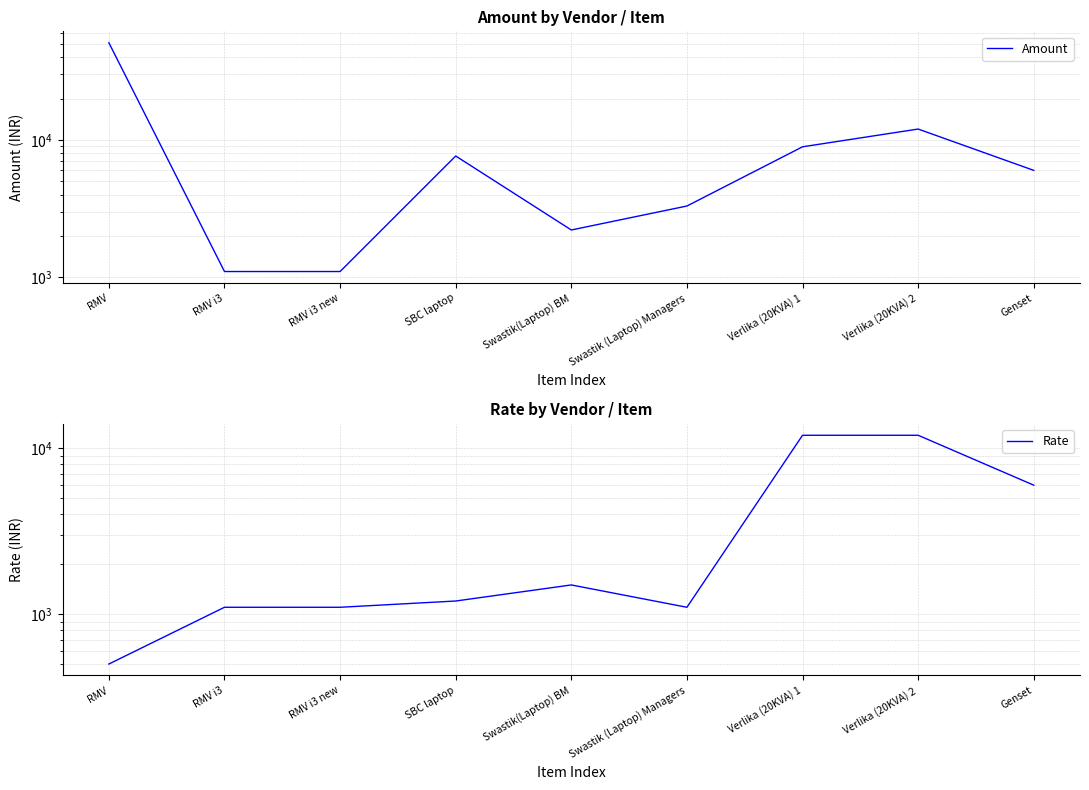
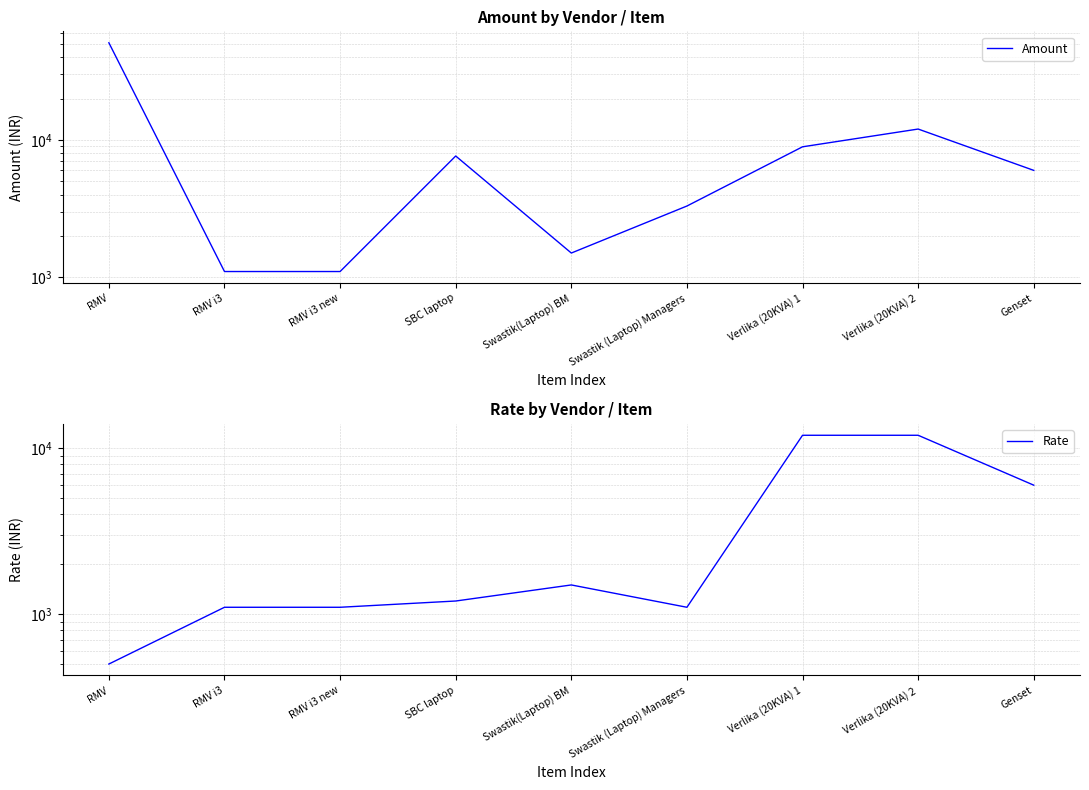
  {
    "Amount by Vendor / Item": {
      "RMV": 51000,
      "RMV i3": 1100,
      "RMV i3 new": 1100,
      "SBC laptop": 8000,
-     "Swastik(Laptop) BM": 2200,
+     "Swastik(Laptop) BM": 1500,
      "Swastik (Laptop) Managers": 3300,
      "Verlika (20KVA) 1": 9000,
      "Verlika (20KVA) 2": 12000,
      "Genset": 6000
    },
    "Rate by Vendor / Item": {
      "RMV": 500,
      "RMV i3": 1100,
      "RMV i3 new": 1100,
      "SBC laptop": 1200,
      "Swastik(Laptop) BM": 1500,
      "Swastik (Laptop) Managers": 1100,
      "Verlika (20KVA) 1": 12000,
      "Verlika (20KVA) 2": 12000,
      "Genset": 6000
    }
  }
